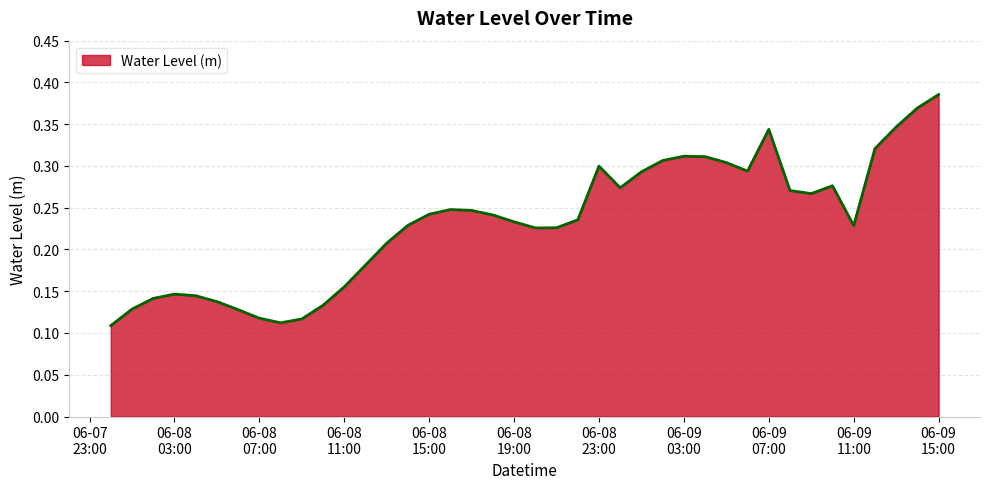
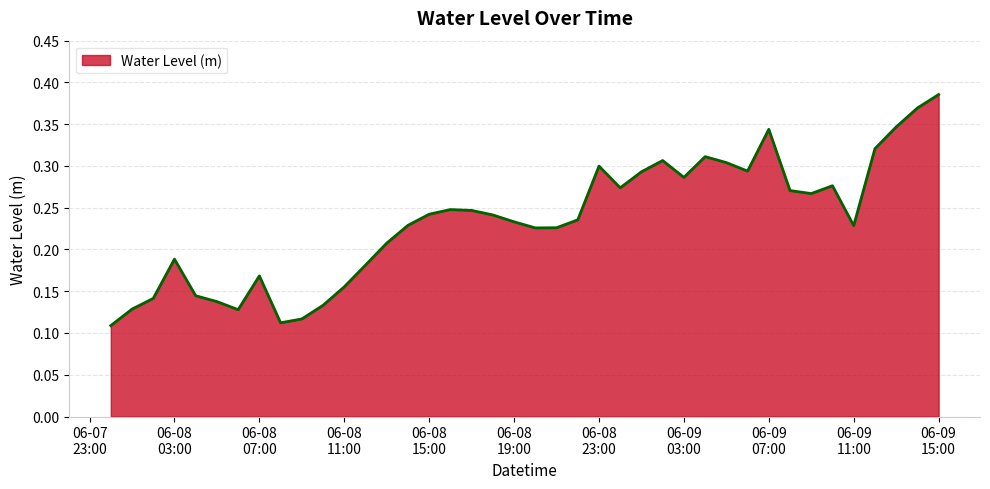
  {
-   "06-08 03:00": 0.15,
-   "06-08 07:00": 0.12,
+   "06-08 03:00": 0.19,
+   "06-08 07:00": 0.17,
    "06-08 11:00": 0.16,
    "06-08 15:00": 0.24,
    "06-08 19:00": 0.23,
    "06-08 23:00": 0.30,
-   "06-09 03:00": 0.31,
+   "06-09 03:00": 0.29,
    "06-09 07:00": 0.34,
    "06-09 11:00": 0.23,
    "06-09 15:00": 0.39
  }
